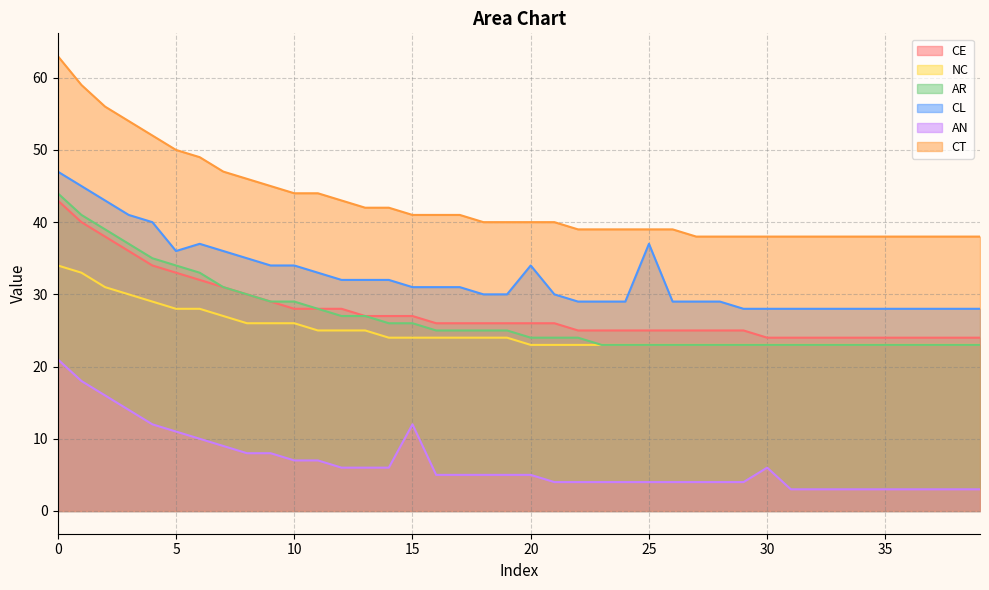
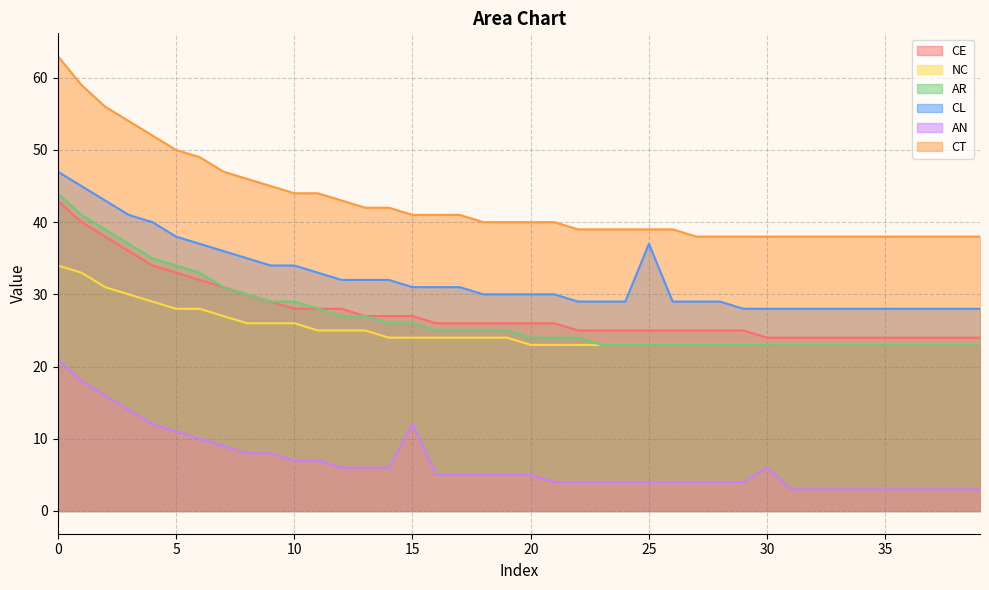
  {
    "AR": {
      "0": 44,
      "5": 34,
      "10": 29,
      "15": 26,
      "20": 24
    },
    "CL": {
      "0": 47,
-     "5": 36,
+     "5": 38,
      "10": 34,
      "15": 31,
-     "20": 34,
+     "20": 30,
      "25": 37,
      "30": 28,
      "35": 28
    },
    "AN": {
      "0": 21,
      "5": 11,
      "10": 7,
      "15": 12,
      "20": 5,
      "25": 4,
      "30": 6,
      "35": 3
    }
  }
